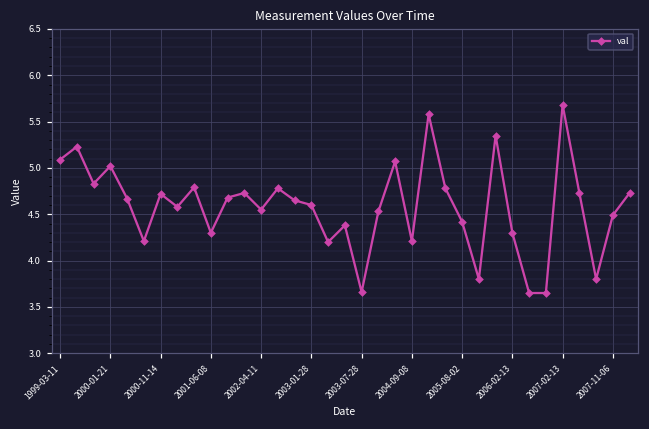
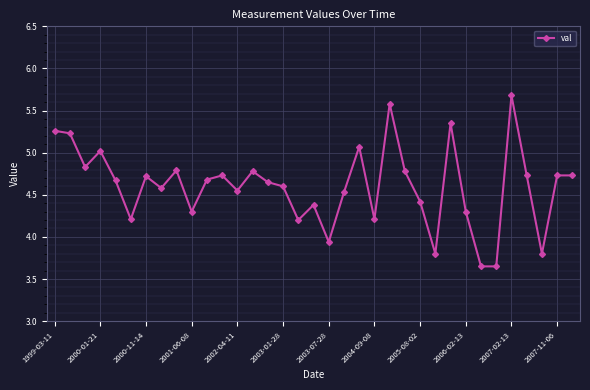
  {
-   "1999-03-11": 5.1,
+   "1999-03-11": 5.3,
    "2000-01-21": 5.0,
    "2000-11-14": 4.7,
    "2001-06-08": 4.3,
    "2002-04-11": 4.6,
    "2003-01-28": 4.6,
-   "2003-07-28": 3.7,
+   "2003-07-28": 3.9,
    "2004-09-08": 4.2,
    "2005-08-02": 4.4,
    "2006-02-13": 4.3,
    "2007-02-13": 5.7,
-   "2007-11-06": 4.5
+   "2007-11-06": 4.7
  }
